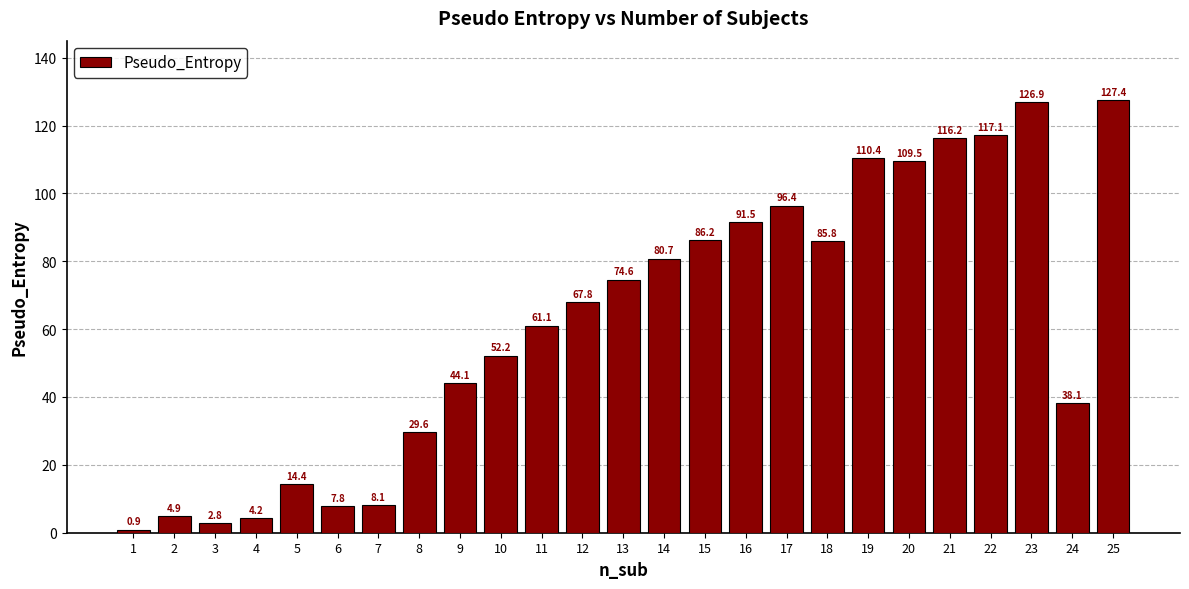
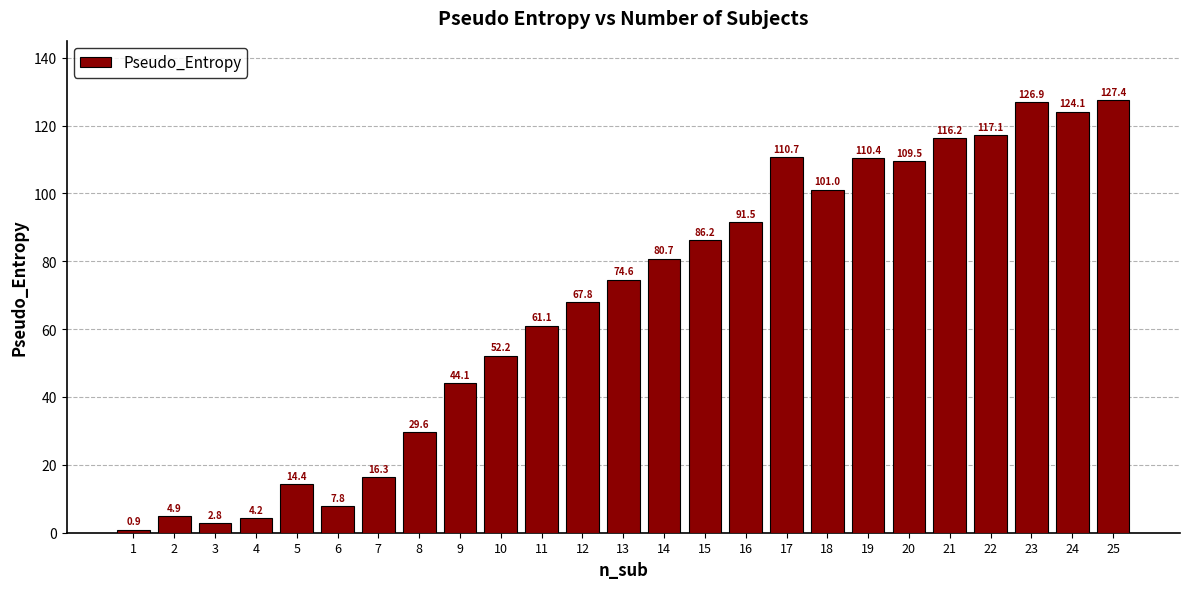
  {
    "1": 0.9,
    "2": 4.9,
    "3": 2.8,
    "4": 4.2,
    "5": 14.4,
    "6": 7.8,
-   "7": 8.1,
+   "7": 16.3,
    "8": 29.6,
    "9": 44.1,
    "10": 52.2,
    "11": 61.1,
    "12": 67.8,
    "13": 74.6,
    "14": 80.7,
    "15": 86.2,
    "16": 91.5,
-   "17": 96.4,
-   "18": 85.8,
+   "17": 110.7,
+   "18": 101.0,
    "19": 110.4,
    "20": 109.5,
    "21": 116.2,
    "22": 117.1,
    "23": 126.9,
-   "24": 38.1,
+   "24": 124.1,
    "25": 127.4
  }
